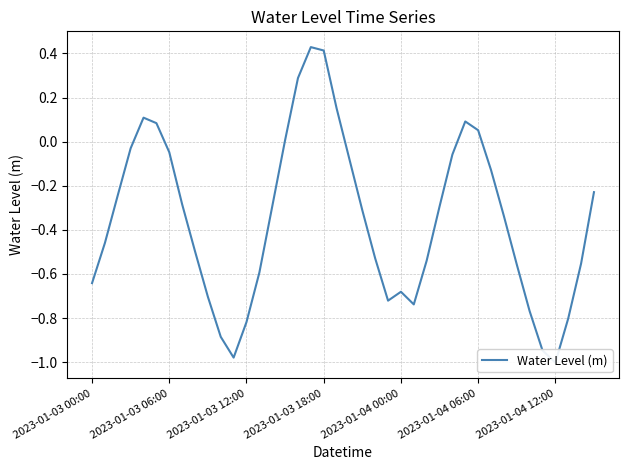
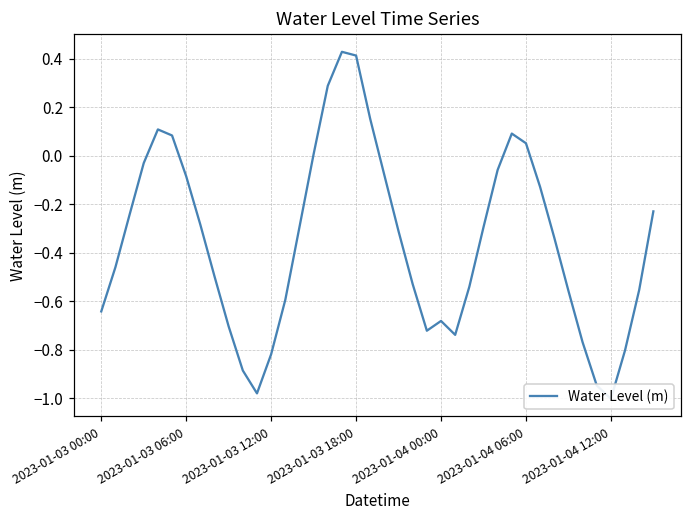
  {
    "2023-01-03 00:00": -0.64,
-   "2023-01-03 06:00": -0.05,
+   "2023-01-03 06:00": -0.08,
    "2023-01-03 12:00": -0.82,
    "2023-01-03 18:00": 0.41,
    "2023-01-04 00:00": -0.68,
    "2023-01-04 06:00": 0.05
  }
